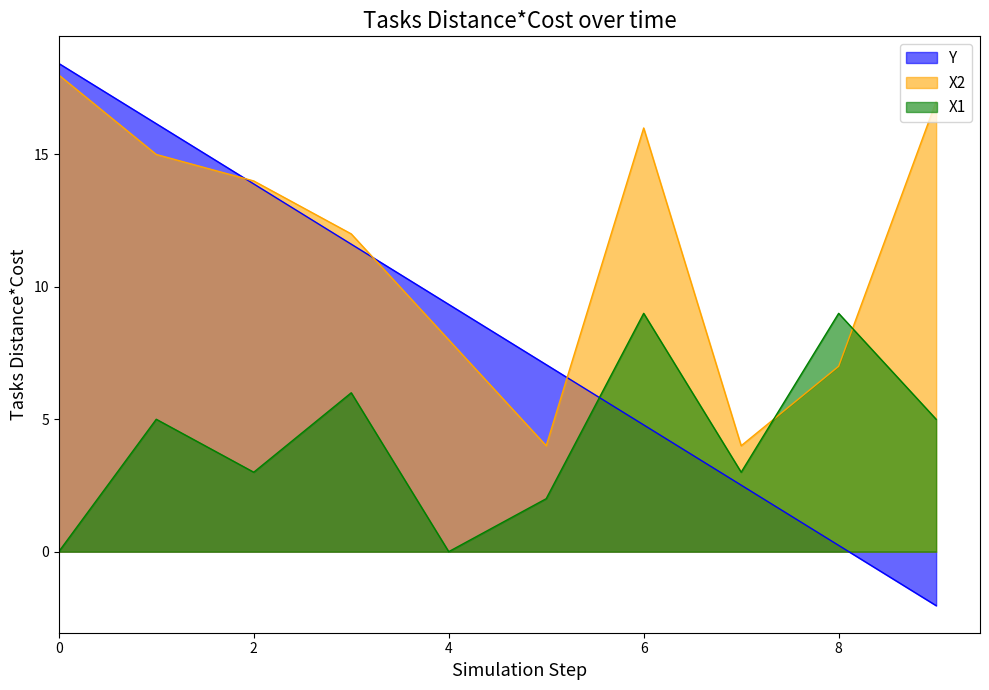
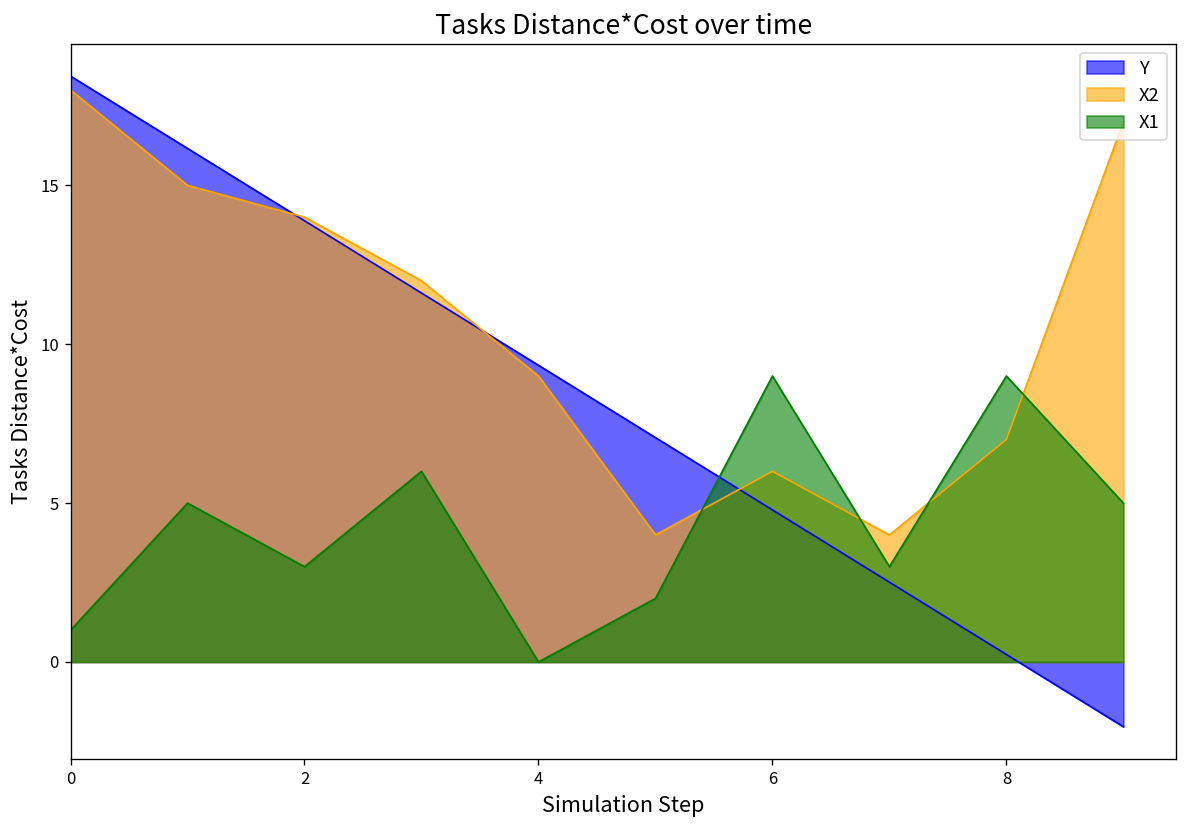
  {
    "X2": {
      "0": 18,
      "2": 14,
-     "4": 8,
-     "6": 16,
+     "4": 9,
+     "6": 6,
      "8": 7
    },
    "X1": {
-     "0": 0,
+     "0": 1,
      "2": 3,
      "4": 0,
      "6": 9,
      "8": 9
    }
  }
